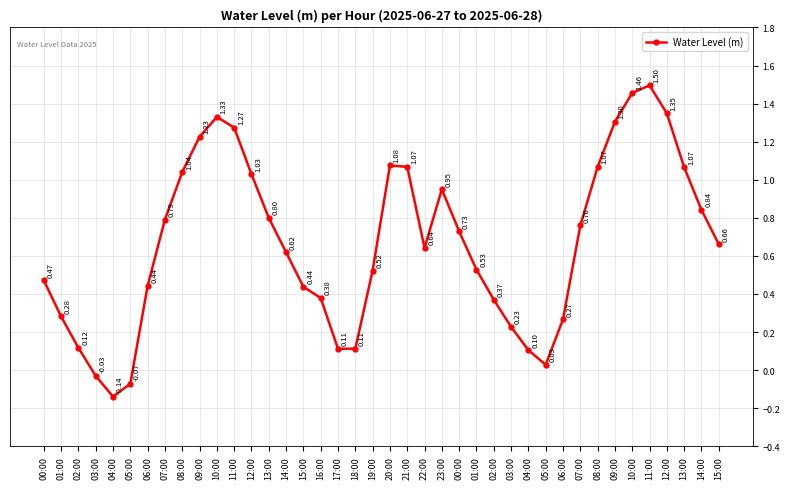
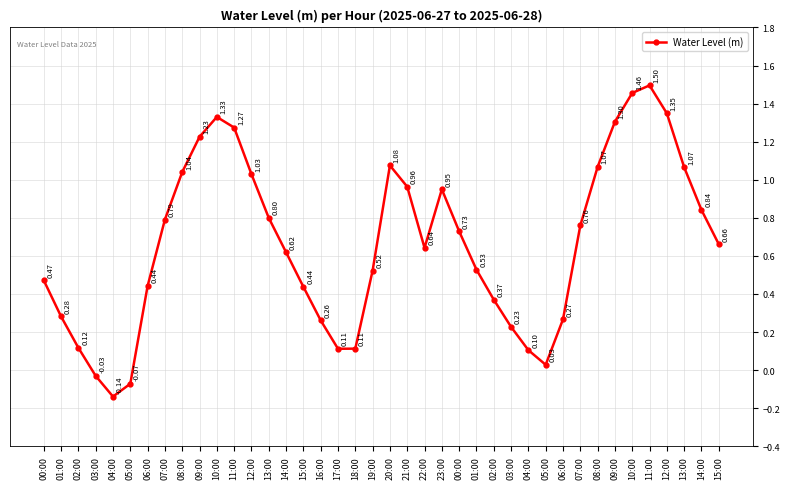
  {
-   "16:00": 0.38,
+   "16:00": 0.26,
    "17:00": 0.11,
    "18:00": 0.11,
    "19:00": 0.52,
    "20:00": 1.08,
-   "21:00": 1.07,
+   "21:00": 0.96,
    "22:00": 0.64,
    "23:00": 0.95
  }
